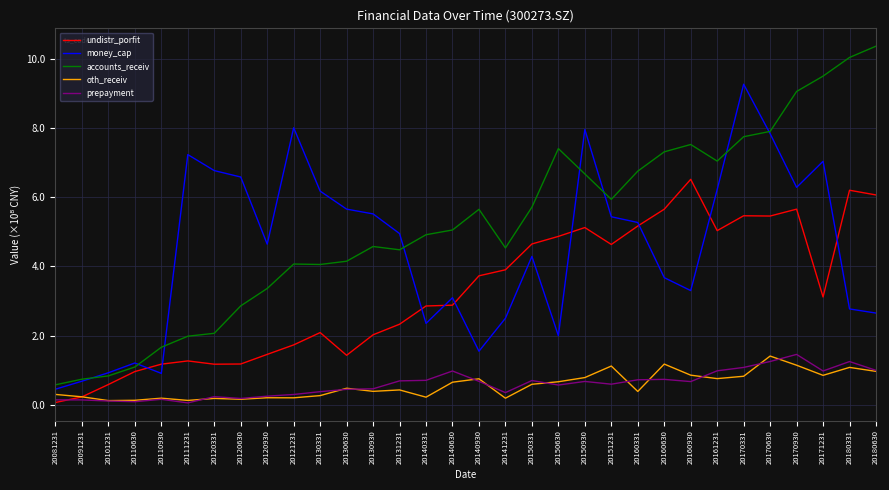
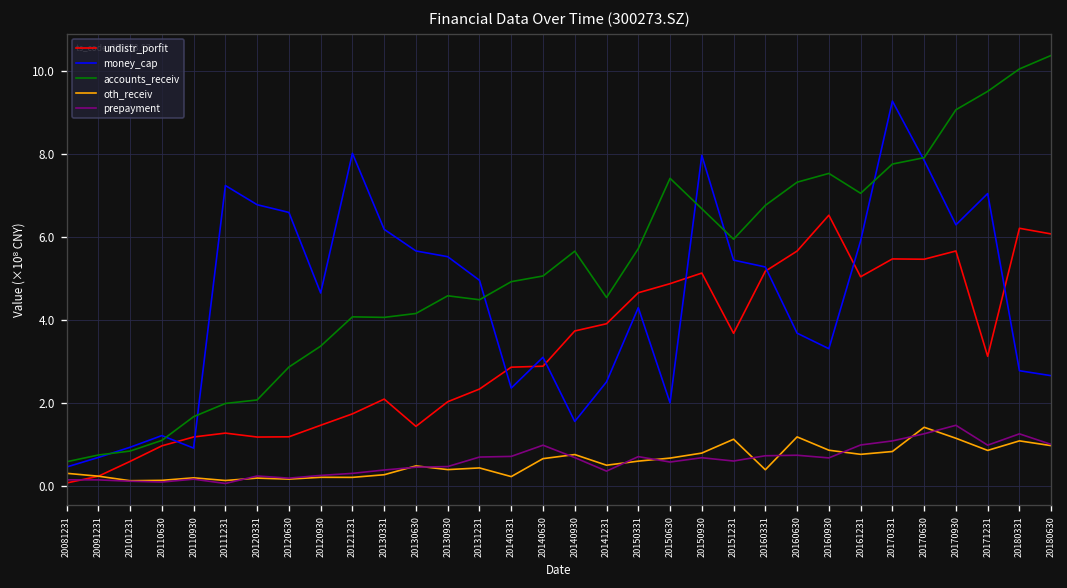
  {
    "undistr_porfit": {
      "20081231": 0.1,
      "20101231": 0.6,
      "20110630": 1.0,
      "20110930": 1.2,
      "20111231": 1.3,
      "20120331": 1.2,
      "20120630": 1.2,
      "20120930": 1.5,
      "20121231": 1.7,
      "20130331": 2.1,
      "20130630": 1.4,
      "20130930": 2.0,
      "20131231": 2.3,
      "20140331": 2.9,
      "20140630": 2.9,
      "20140930": 3.7,
      "20141231": 3.9,
      "20150331": 4.7,
      "20150630": 4.9,
      "20150930": 5.1,
-     "20151231": 4.6,
+     "20151231": 3.7,
      "20160331": 5.2,
      "20160630": 5.7,
      "20160930": 6.5,
      "20161231": 5.0,
      "20170331": 5.5,
      "20170630": 5.5,
      "20170930": 5.7,
      "20171231": 3.1,
      "20180331": 6.2,
      "20180630": 6.1
    },
    "money_cap": {
      "20081231": 0.5,
      "20101231": 0.9,
      "20110630": 1.2,
      "20110930": 0.9,
      "20111231": 7.2,
      "20120331": 6.8,
      "20120630": 6.6,
      "20120930": 4.6,
      "20121231": 8.0,
      "20130331": 6.2,
      "20130630": 5.7,
      "20130930": 5.5,
      "20131231": 5.0,
      "20140331": 2.4,
      "20140630": 3.1,
      "20140930": 1.6,
      "20141231": 2.5,
      "20150331": 4.3,
      "20150630": 2.0,
      "20150930": 8.0,
      "20151231": 5.4,
      "20160331": 5.3,
      "20160630": 3.7,
      "20160930": 3.3,
-     "20161231": 6.2,
+     "20161231": 5.9,
      "20170331": 9.3,
      "20170930": 6.3,
      "20171231": 7.0,
      "20180331": 2.8,
      "20180630": 2.7
    },
    "accounts_receiv": {
      "20081231": 0.6,
      "20101231": 0.8,
      "20110630": 1.1,
      "20110930": 1.7,
      "20111231": 2.0,
      "20120331": 2.1,
      "20120630": 2.9,
      "20120930": 3.4,
      "20121231": 4.1,
      "20130331": 4.1,
      "20130630": 4.2,
      "20130930": 4.6,
      "20131231": 4.5,
      "20140331": 4.9,
      "20140630": 5.1,
      "20140930": 5.7,
      "20141231": 4.5,
      "20150331": 5.7,
      "20150630": 7.4,
      "20150930": 6.7,
      "20151231": 5.9,
      "20160331": 6.8,
      "20160630": 7.3,
      "20160930": 7.5,
      "20161231": 7.0,
      "20170331": 7.8,
      "20170930": 9.1,
      "20171231": 9.5,
      "20180331": 10.0,
      "20180630": 10.4
    },
    "oth_receiv": {
      "20081231": 0.3,
      "20121231": 0.2,
      "20130331": 0.3,
      "20131231": 0.4,
      "20140331": 0.2,
      "20140630": 0.7,
-     "20141231": 0.2,
+     "20141231": 0.5,
      "20150331": 0.6,
      "20150630": 0.7,
      "20150930": 0.8,
      "20151231": 1.1,
      "20160331": 0.4,
      "20160630": 1.2,
      "20160930": 0.9,
      "20161231": 0.8,
      "20170331": 0.8,
      "20170630": 1.4,
      "20170930": 1.1,
      "20171231": 0.9,
      "20180331": 1.1
    },
    "prepayment": {
      "20081231": 0.1,
      "20091231": 0.1,
      "20121231": 0.3,
      "20130331": 0.4,
      "20131231": 0.7,
      "20140331": 0.7,
      "20140630": 1.0,
      "20141231": 0.4,
      "20150331": 0.7,
      "20150630": 0.6,
      "20150930": 0.7,
      "20151231": 0.6,
      "20160331": 0.7,
      "20160630": 0.7,
      "20160930": 0.7,
      "20161231": 1.0,
      "20170331": 1.1,
      "20170630": 1.3,
      "20170930": 1.5,
      "20171231": 1.0,
      "20180331": 1.3
    }
  }
